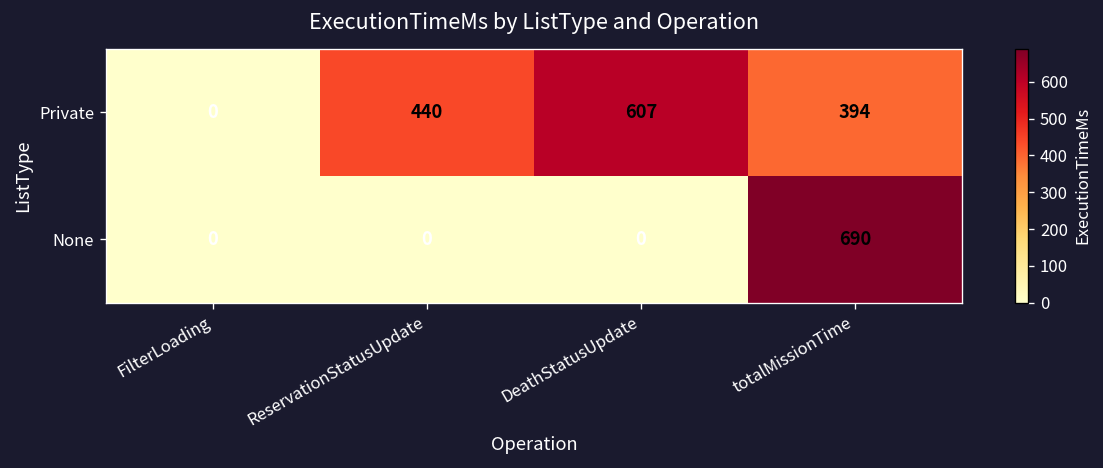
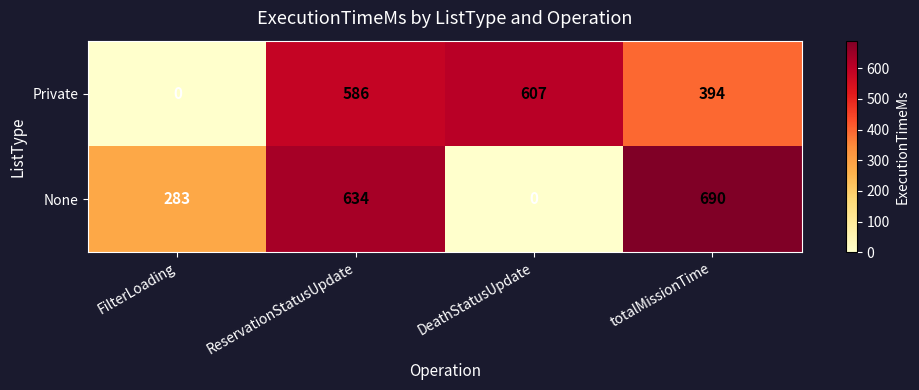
  {
    "Private": {
      "FilterLoading": 0,
-     "ReservationStatusUpdate": 440,
+     "ReservationStatusUpdate": 586,
      "DeathStatusUpdate": 607,
      "totalMissionTime": 394
    },
    "None": {
-     "FilterLoading": 0,
-     "ReservationStatusUpdate": 0,
+     "FilterLoading": 283,
+     "ReservationStatusUpdate": 634,
      "DeathStatusUpdate": 0,
      "totalMissionTime": 690
    }
  }
